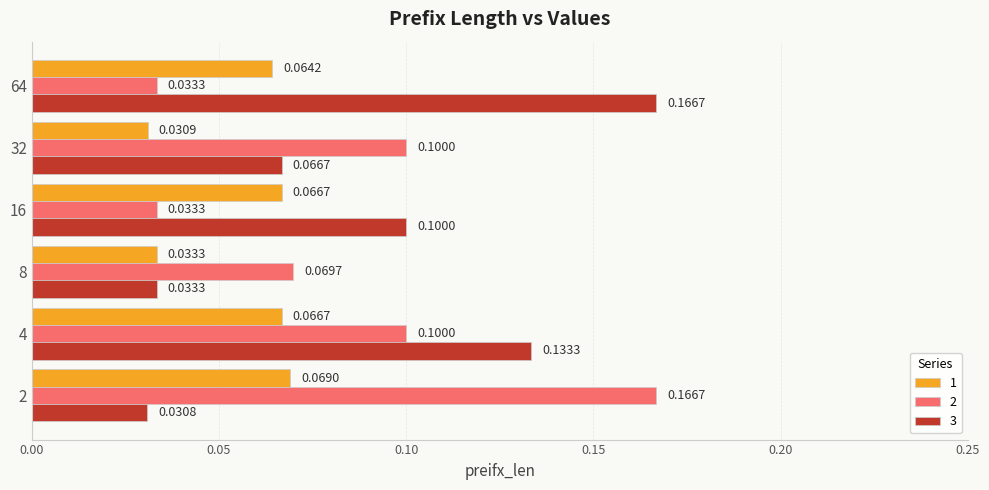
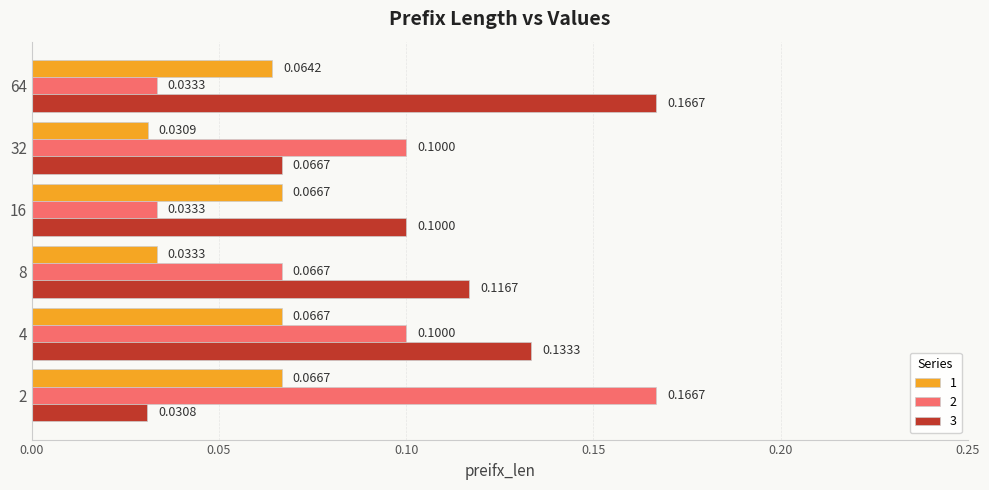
  {
    "1": {
      "64": 0.0642,
      "32": 0.0309,
      "16": 0.0667,
      "8": 0.0333,
      "4": 0.0667,
-     "2": 0.0690
+     "2": 0.0667
    },
    "2": {
      "64": 0.0333,
      "32": 0.1000,
      "16": 0.0333,
-     "8": 0.0697,
+     "8": 0.0667,
      "4": 0.1000,
      "2": 0.1667
    },
    "3": {
      "64": 0.1667,
      "32": 0.0667,
      "16": 0.1000,
-     "8": 0.0333,
+     "8": 0.1167,
      "4": 0.1333,
      "2": 0.0308
    }
  }
